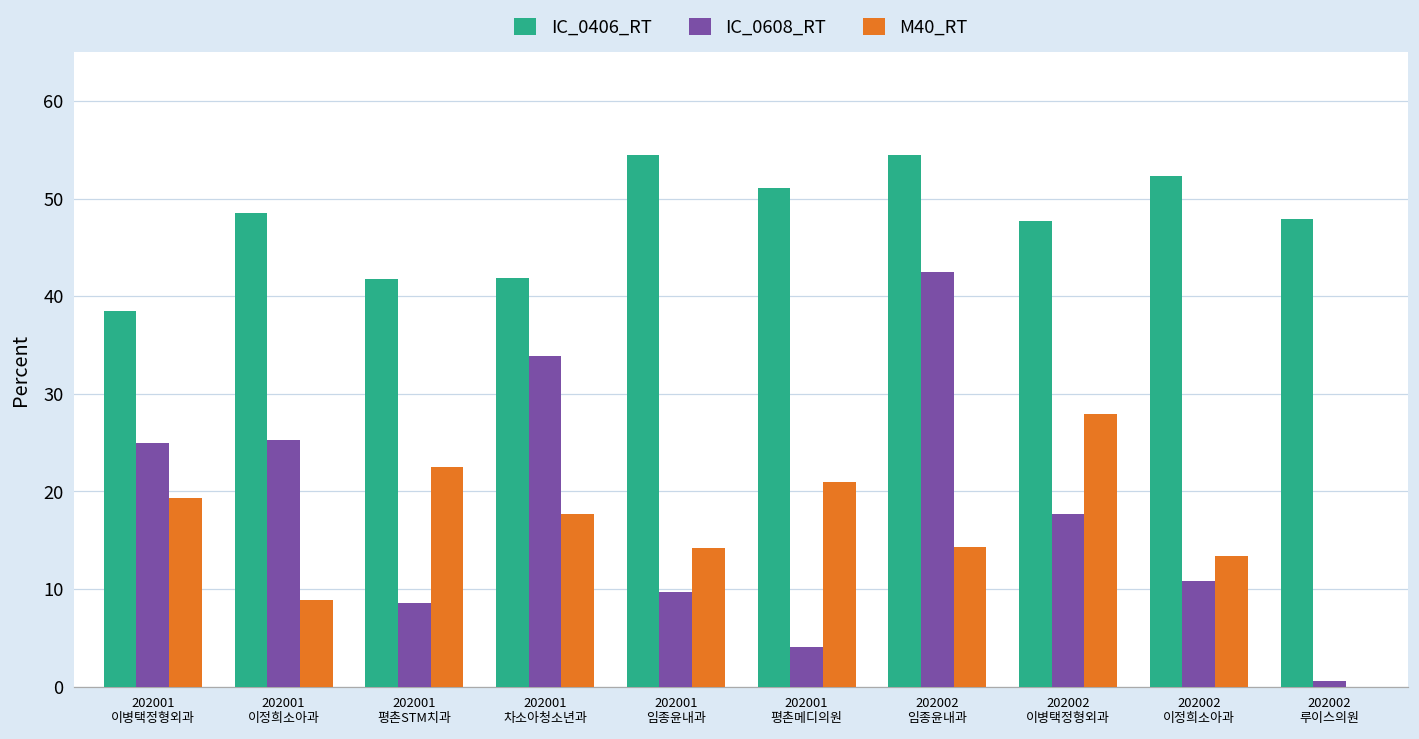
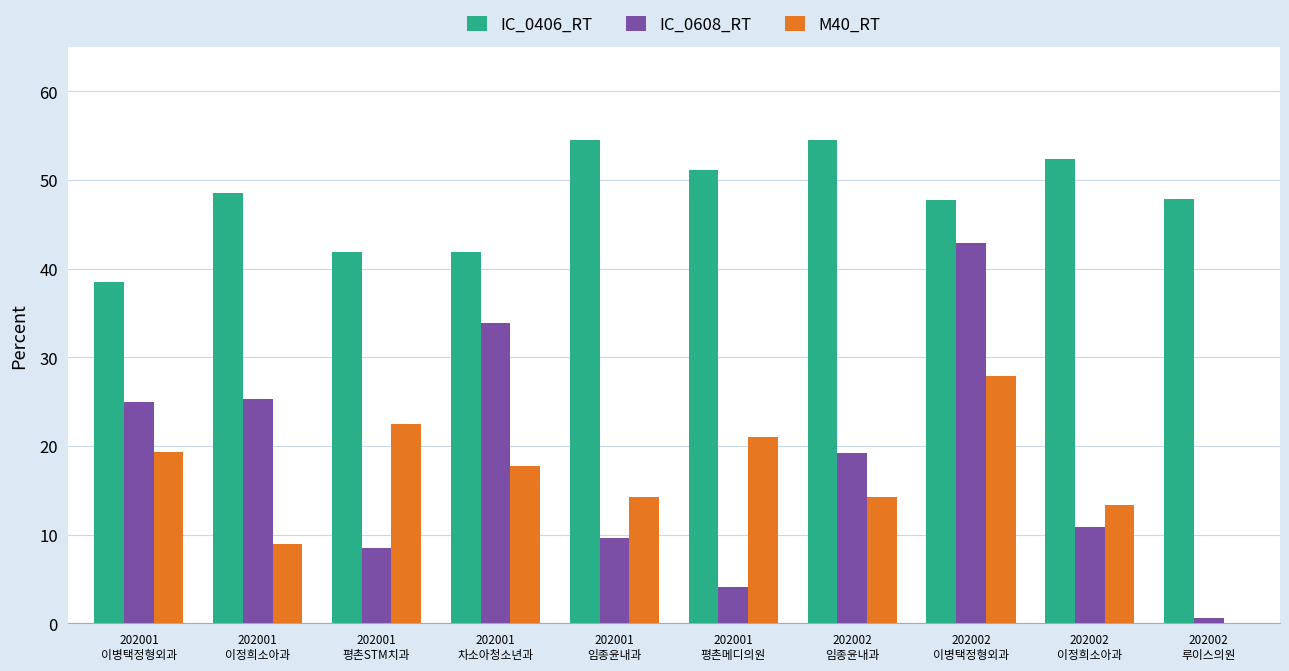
  {
    "IC_0406_RT": {
      "202001 이병택정형외과": 39,
      "202001 이정희소아과": 49,
      "202001 평촌STM치과": 42,
      "202001 차소아청소년과": 42,
      "202001 임종윤내과": 55,
      "202001 평촌메디의원": 51,
      "202002 임종윤내과": 54,
      "202002 이병택정형외과": 48,
      "202002 이정희소아과": 52,
      "202002 루이스의원": 48
    },
    "IC_0608_RT": {
      "202001 이병택정형외과": 25,
      "202001 이정희소아과": 25,
      "202001 평촌STM치과": 9,
      "202001 차소아청소년과": 34,
      "202001 임종윤내과": 10,
      "202001 평촌메디의원": 4,
-     "202002 임종윤내과": 42,
-     "202002 이병택정형외과": 18,
+     "202002 임종윤내과": 19,
+     "202002 이병택정형외과": 43,
      "202002 이정희소아과": 11,
      "202002 루이스의원": 1
    },
    "M40_RT": {
      "202001 이병택정형외과": 19,
      "202001 이정희소아과": 9,
      "202001 평촌STM치과": 22,
      "202001 차소아청소년과": 18,
      "202001 임종윤내과": 14,
      "202001 평촌메디의원": 21,
      "202002 임종윤내과": 14,
      "202002 이병택정형외과": 28,
      "202002 이정희소아과": 13,
      "202002 루이스의원": 0
    }
  }
